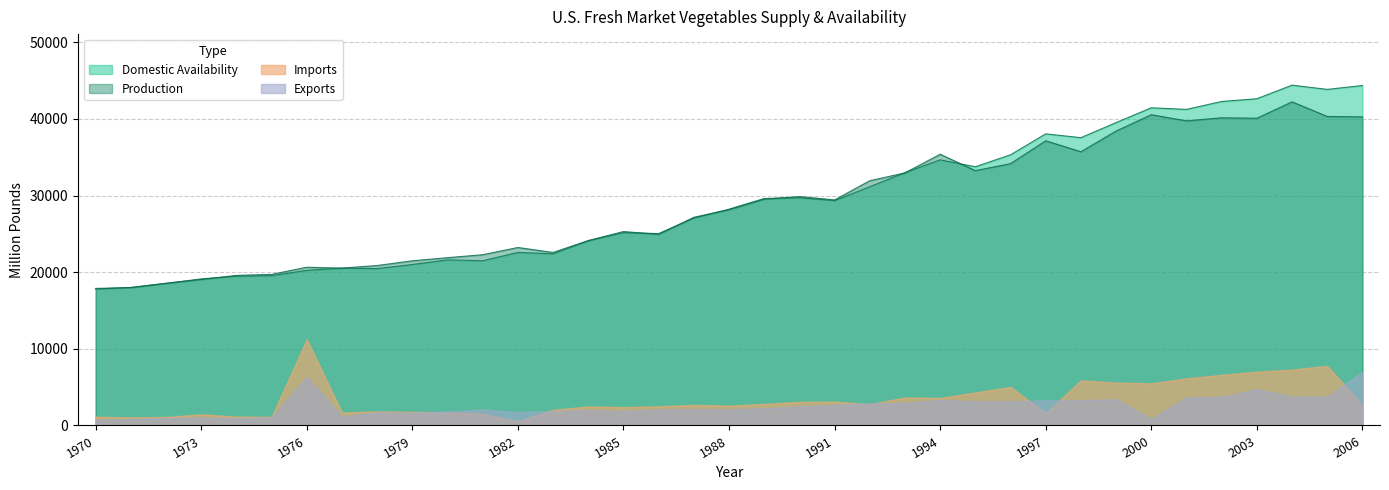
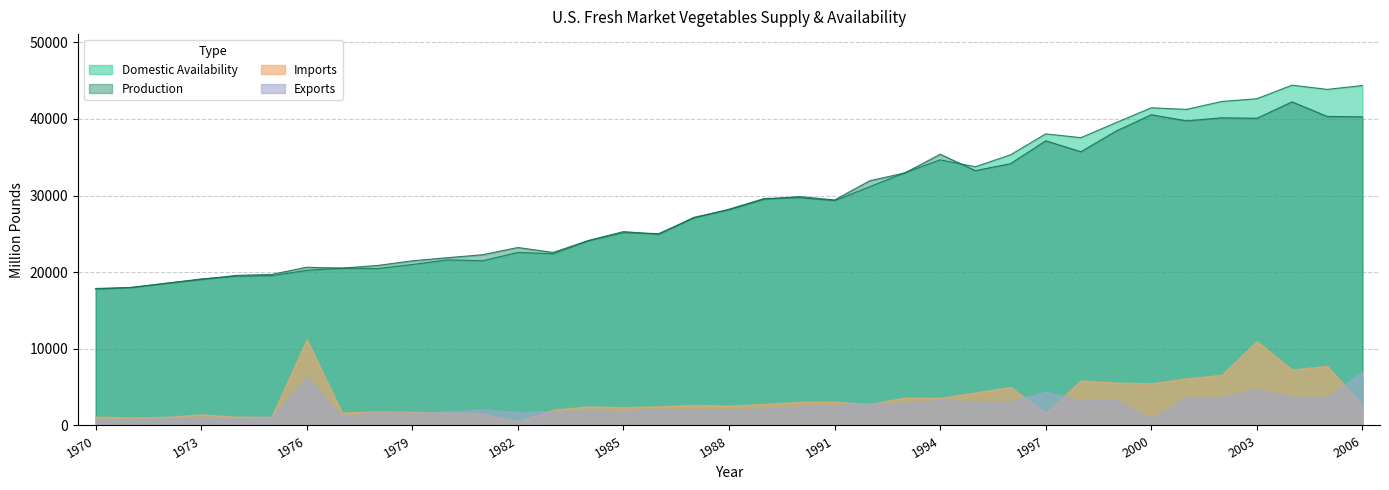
  {
    "Imports": {
      "1970": 1000,
      "1973": 1000,
      "1976": 11000,
      "1982": 1000,
      "1985": 2000,
      "1988": 3000,
      "1991": 3000,
      "1997": 2000,
      "2000": 5000,
-     "2003": 7000,
+     "2003": 11000,
      "2006": 3000
    },
    "Exports": {
      "1970": 1000,
      "1973": 1000,
      "1976": 6000,
      "1982": 2000,
      "1985": 2000,
      "1988": 2000,
      "1991": 3000,
-     "1997": 3000,
+     "1997": 4000,
      "2000": 1000,
      "2003": 5000,
      "2006": 7000
    }
  }
